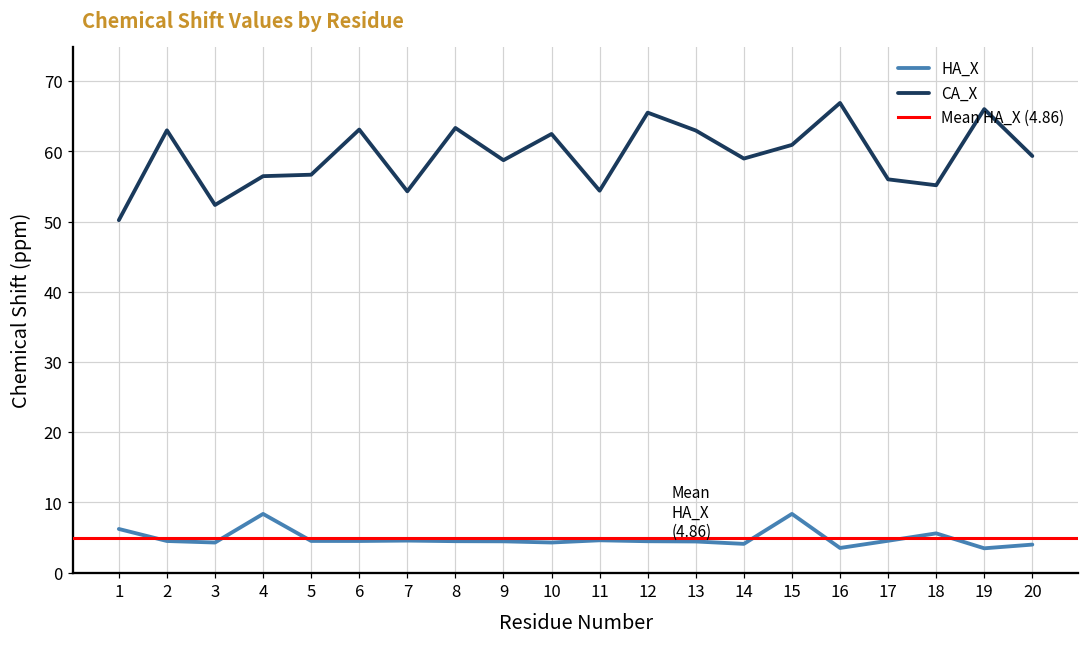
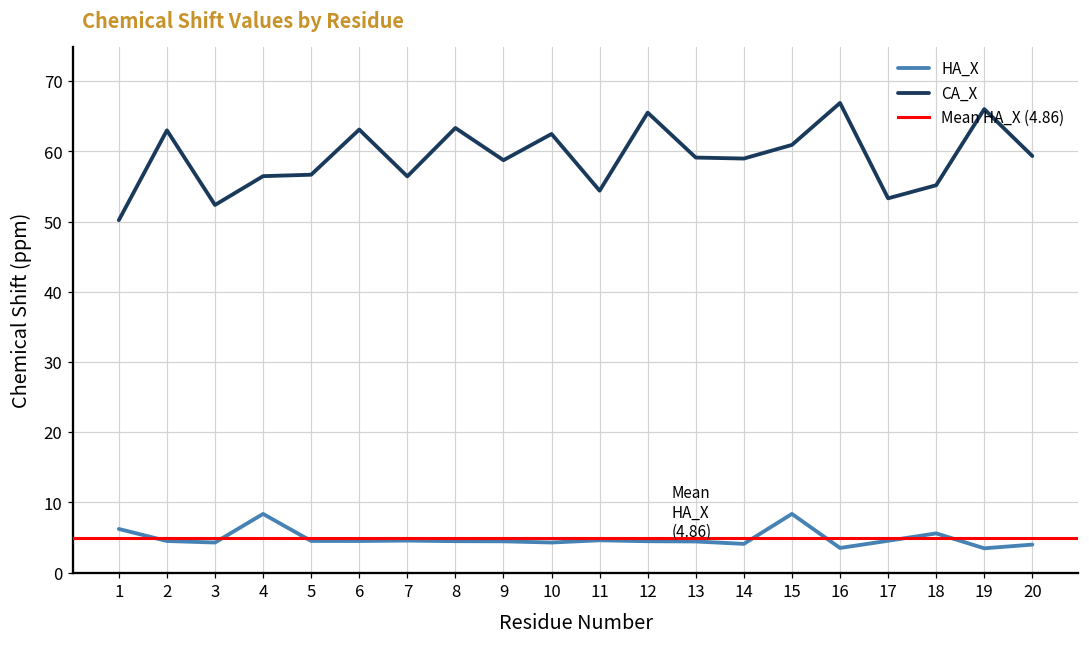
  {
    "HA_X": {
      "1": 6,
      "2": 4,
      "3": 4,
      "4": 8,
      "5": 5,
      "6": 4,
      "7": 5,
      "8": 4,
      "9": 4,
      "10": 4,
      "11": 5,
      "12": 4,
      "14": 4,
      "15": 8,
      "16": 4,
      "17": 5,
      "18": 6,
      "19": 3,
      "20": 4
    },
    "CA_X": {
      "1": 50,
      "2": 63,
      "3": 52,
      "4": 56,
      "5": 57,
      "6": 63,
-     "7": 54,
+     "7": 56,
      "8": 63,
      "9": 59,
      "10": 62,
      "11": 54,
      "12": 66,
-     "13": 63,
+     "13": 59,
      "14": 59,
      "15": 61,
      "16": 67,
-     "17": 56,
+     "17": 53,
      "18": 55,
      "19": 66,
      "20": 59
    }
  }
